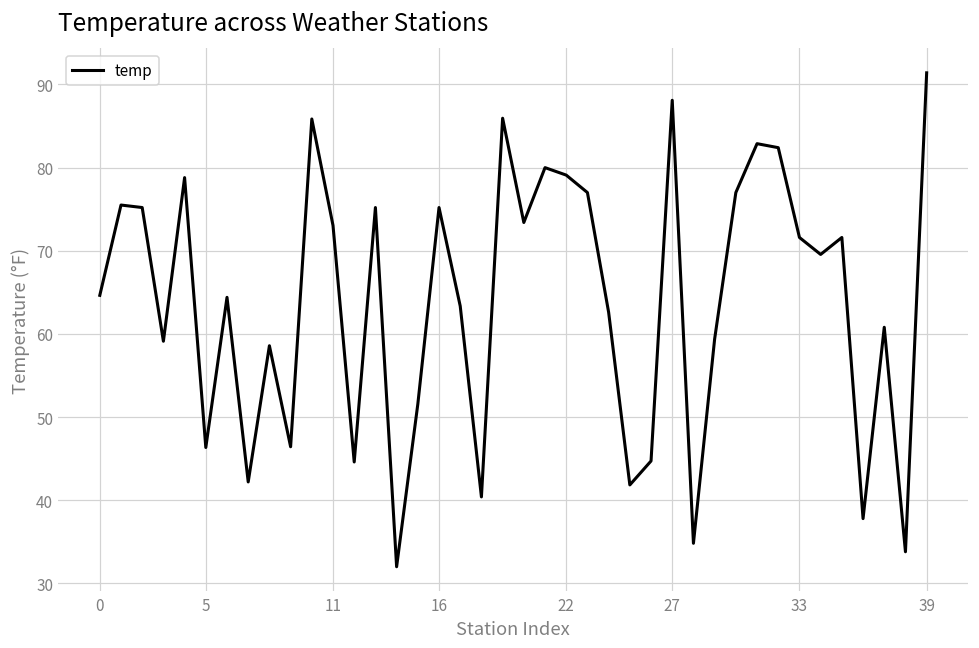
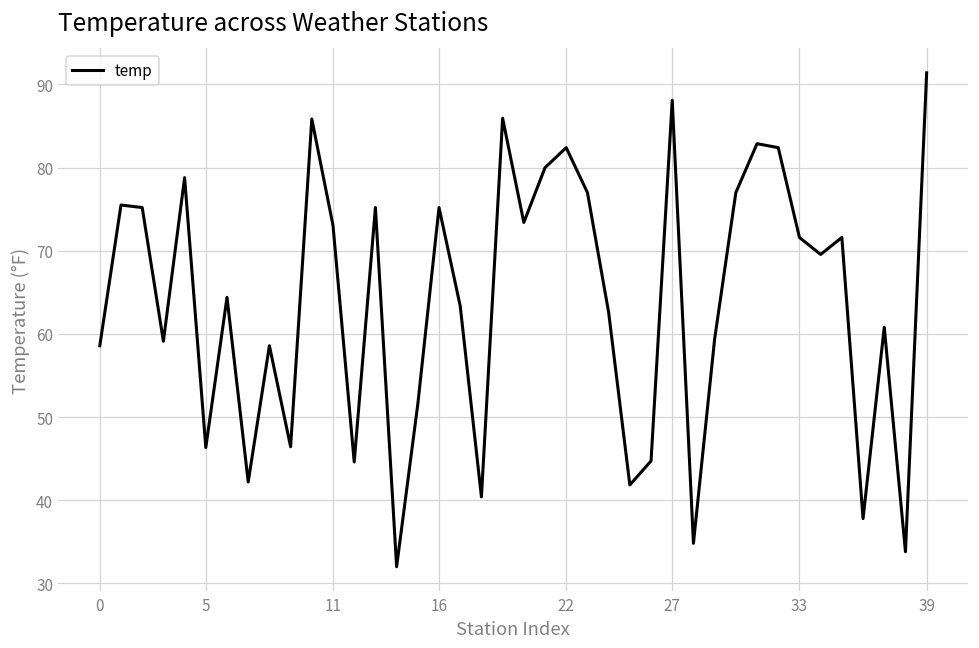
  {
-   "0": 65,
+   "0": 59,
    "5": 46,
    "11": 73,
    "16": 75,
-   "22": 79,
+   "22": 82,
    "27": 88,
    "33": 72,
    "39": 91
  }
